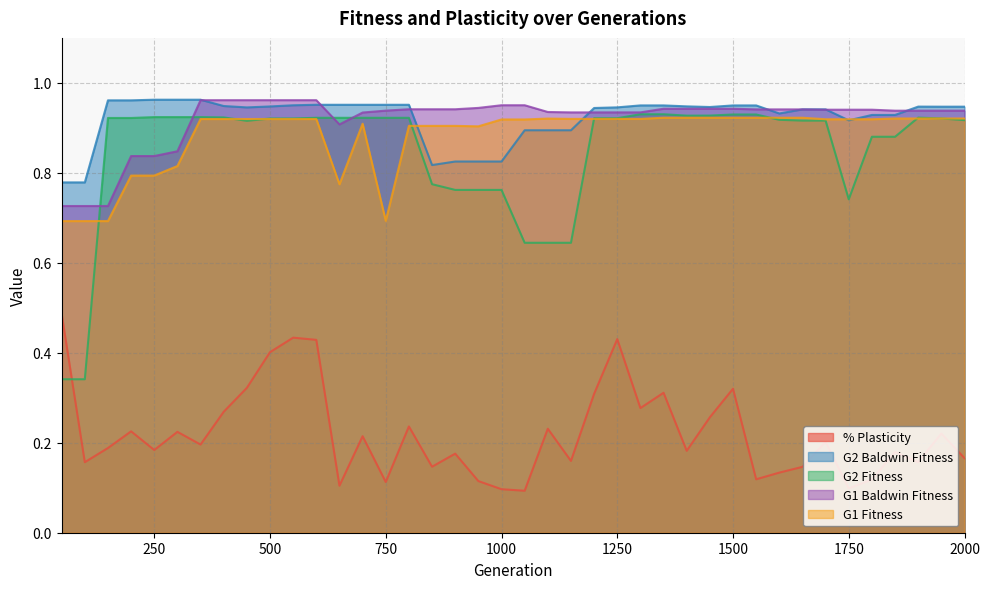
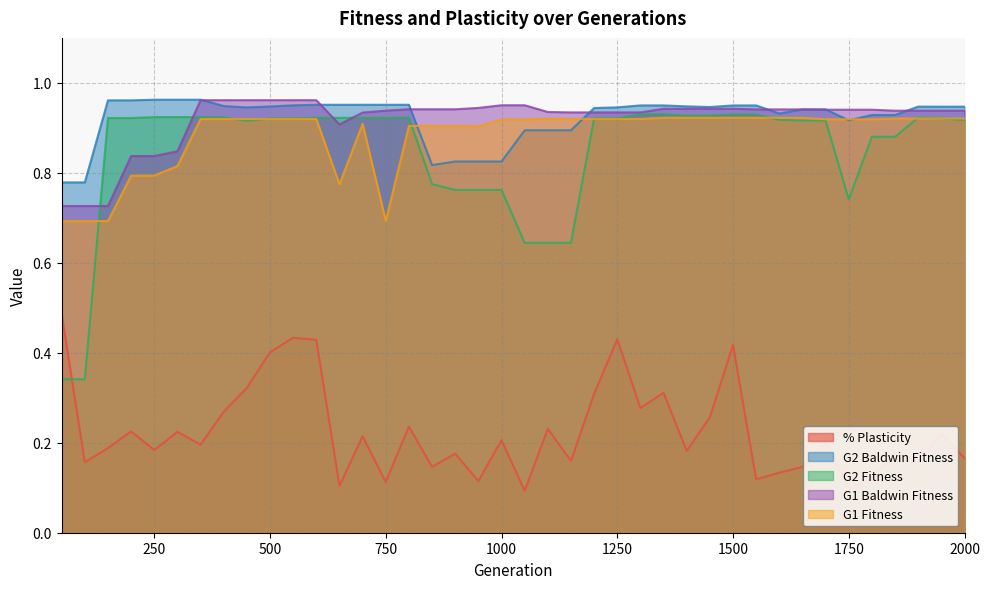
  {
    "% Plasticity": {
      "250": 0.18,
      "500": 0.40,
      "750": 0.11,
-     "1000": 0.10,
+     "1000": 0.21,
      "1250": 0.43,
-     "1500": 0.32,
+     "1500": 0.42,
      "2000": 0.17
    },
    "G2 Baldwin Fitness": {
      "250": 0.96,
      "500": 0.95,
      "750": 0.95,
      "1000": 0.83,
      "1250": 0.95,
      "1500": 0.95,
      "2000": 0.95
    },
    "G2 Fitness": {
      "250": 0.92,
      "750": 0.92,
      "1000": 0.76,
      "1500": 0.93,
      "1750": 0.74
    },
    "G1 Baldwin Fitness": {
      "250": 0.84,
      "500": 0.96,
      "750": 0.94,
      "1000": 0.95,
      "1250": 0.93,
      "1500": 0.94,
      "1750": 0.94,
      "2000": 0.94
    },
    "G1 Fitness": {
      "250": 0.79,
      "750": 0.69,
      "1000": 0.92,
      "1500": 0.92
    }
  }
